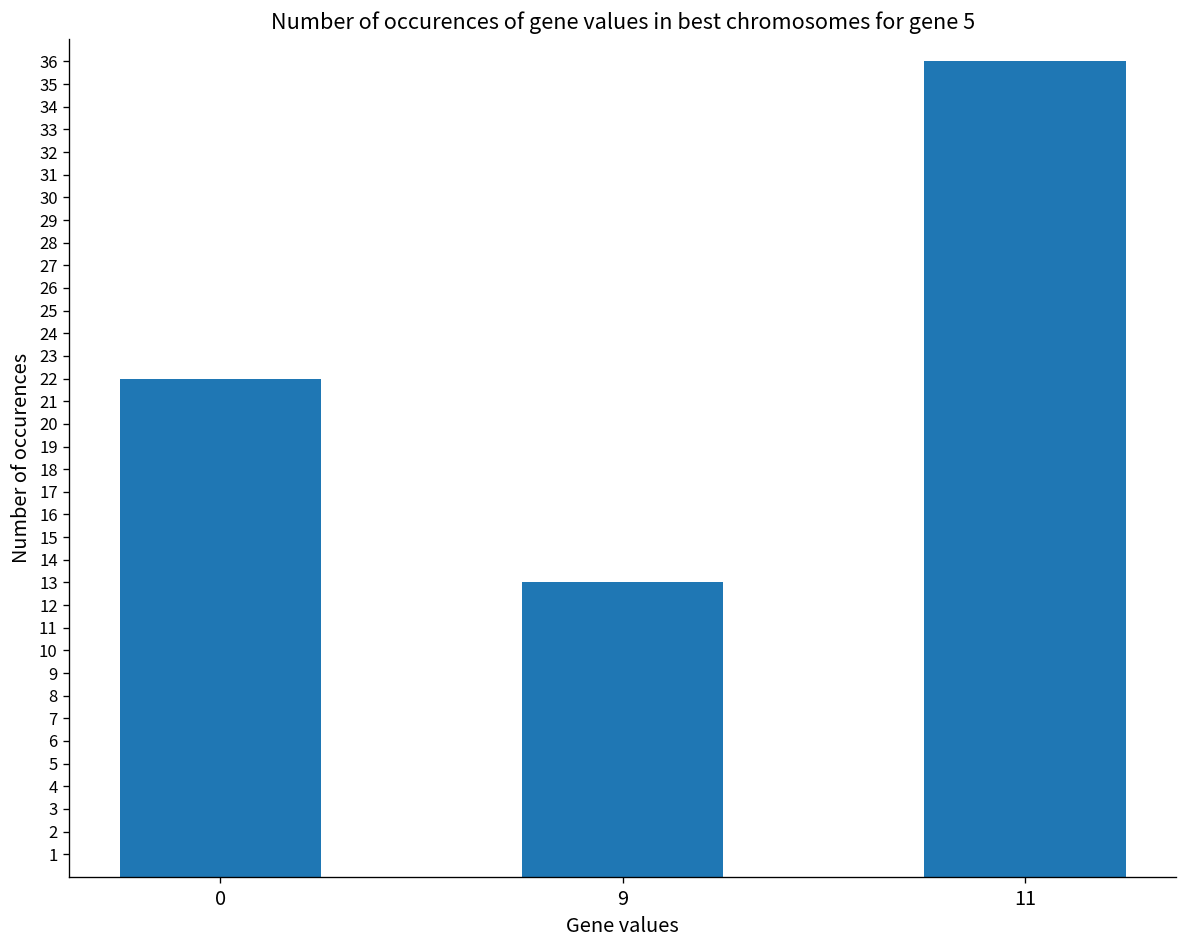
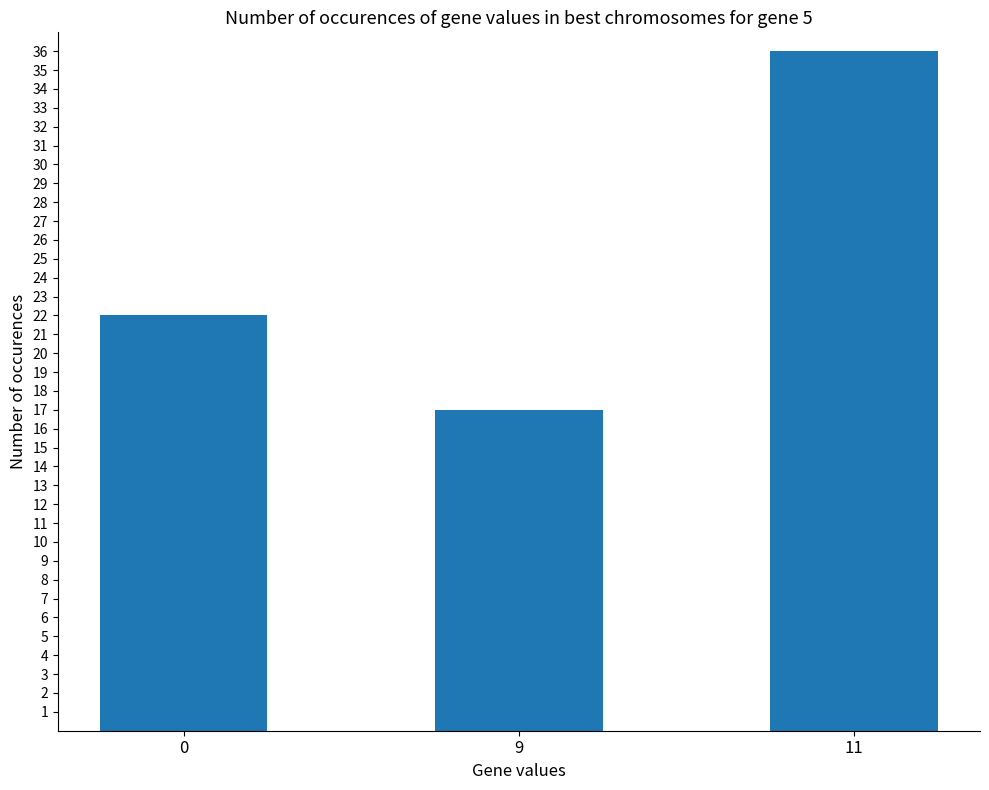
  {
    "0": 22,
-   "9": 13,
+   "9": 17,
    "11": 36
  }
